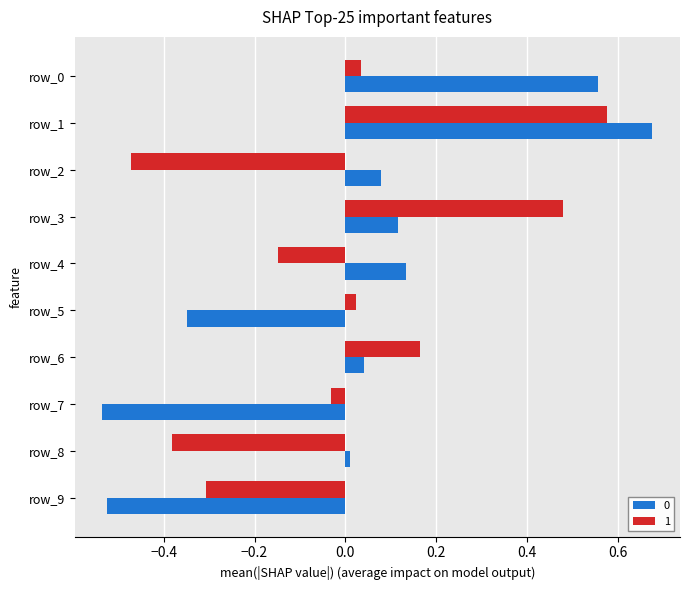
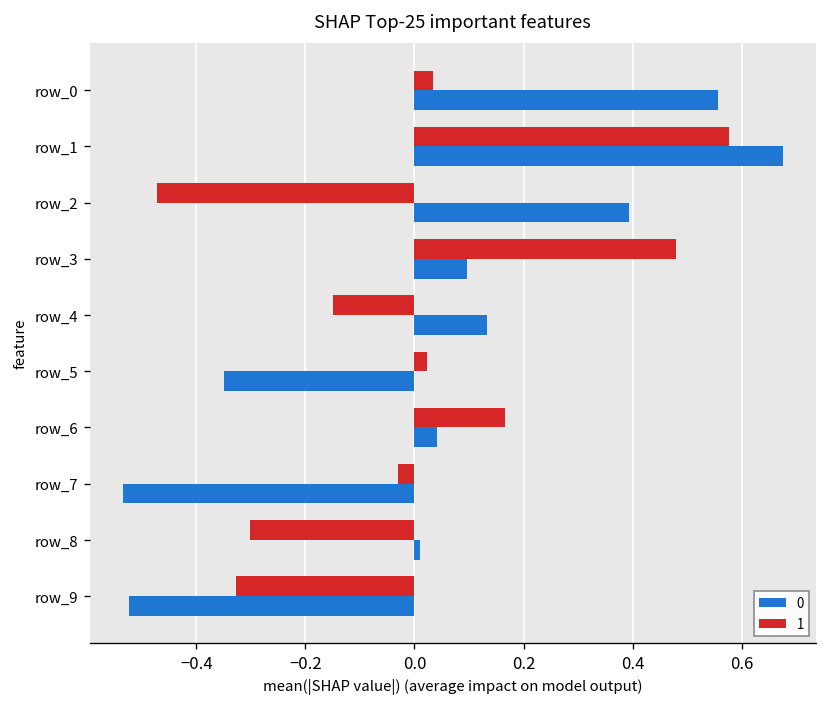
  {
    "0": {
      "row_0": 0.56,
      "row_1": 0.68,
-     "row_2": 0.08,
-     "row_3": 0.12,
+     "row_2": 0.39,
+     "row_3": 0.10,
      "row_4": 0.13,
      "row_5": -0.35,
      "row_6": 0.04,
      "row_7": -0.54,
      "row_8": 0.01,
      "row_9": -0.52
    },
    "1": {
      "row_0": 0.03,
      "row_1": 0.58,
      "row_2": -0.47,
      "row_3": 0.48,
      "row_4": -0.15,
      "row_5": 0.02,
      "row_6": 0.17,
      "row_7": -0.03,
-     "row_8": -0.38,
-     "row_9": -0.31
+     "row_8": -0.30,
+     "row_9": -0.33
    }
  }
